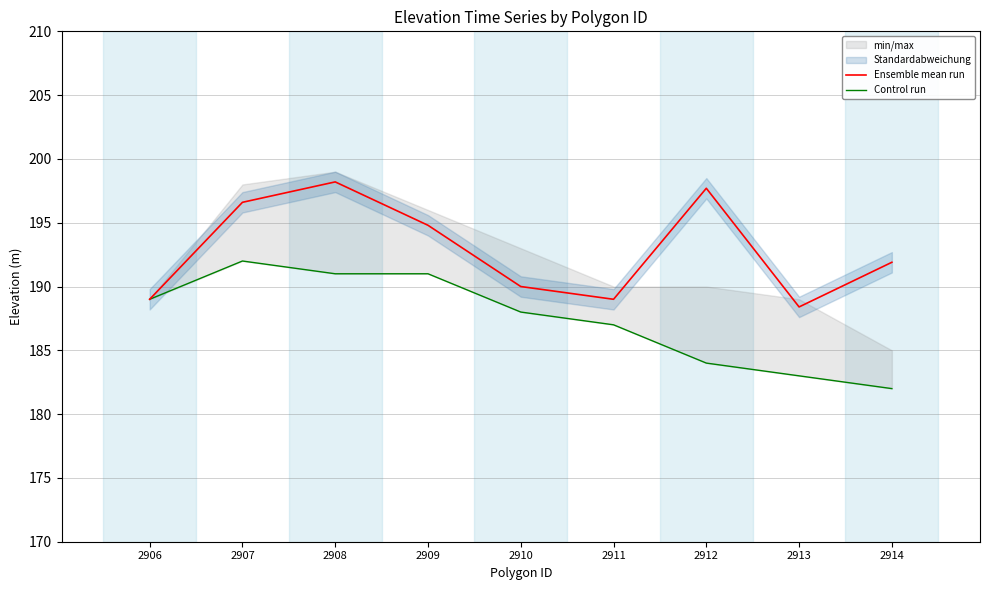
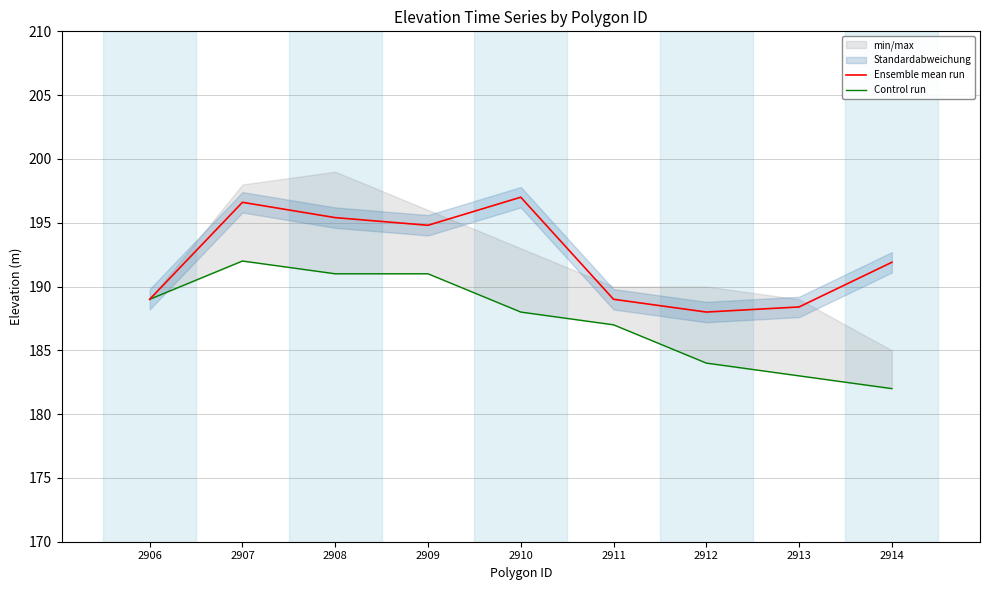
  {
    "Ensemble mean run": {
      "2907": 196.6,
-     "2908": 198.2,
+     "2908": 195.4,
      "2909": 194.8,
-     "2910": 190,
+     "2910": 197,
      "2911": 189.0,
-     "2912": 197.7,
+     "2912": 188.0,
      "2913": 188.4,
      "2914": 191.9
    },
    "Control run": {
      "2907": 192.0,
      "2908": 191.0,
      "2909": 191.0,
      "2910": 188.0,
      "2911": 187.0,
      "2912": 184.0,
      "2913": 183.0,
      "2914": 182.0
    }
  }
